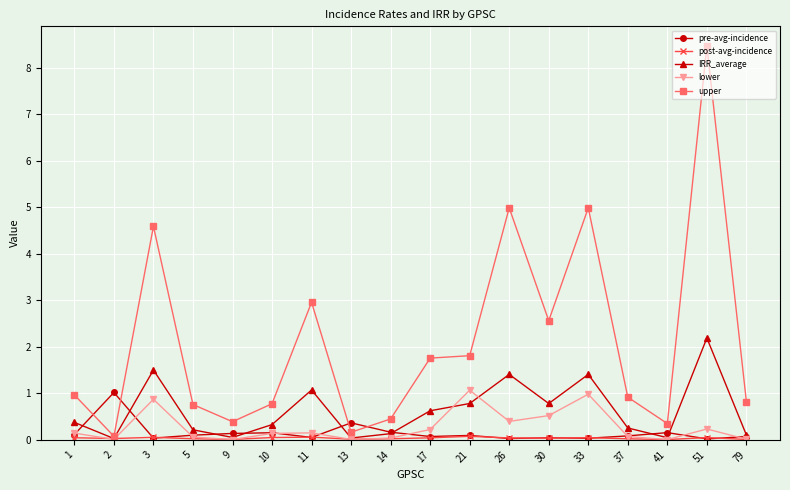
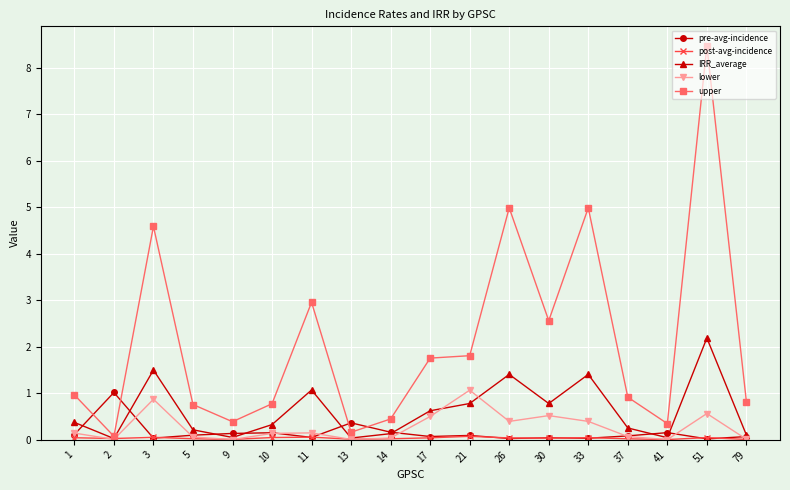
  {
    "lower": {
      "3": 0.9,
      "11": 0.2,
-     "17": 0.2,
+     "17": 0.5,
      "21": 1.1,
      "26": 0.4,
      "30": 0.5,
-     "33": 1.0,
-     "51": 0.2
+     "33": 0.4,
+     "51": 0.6
    }
  }
